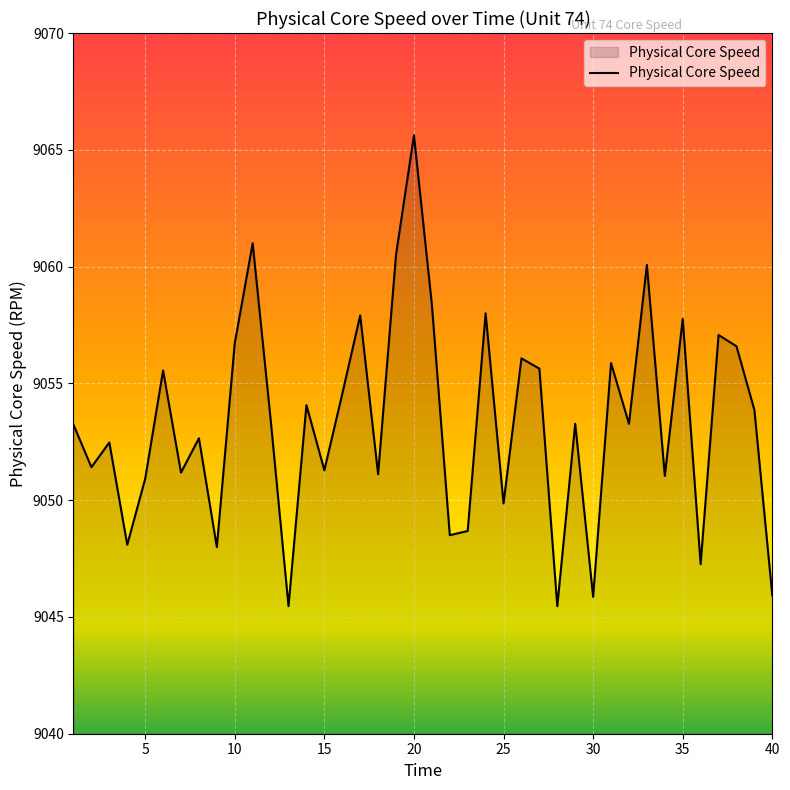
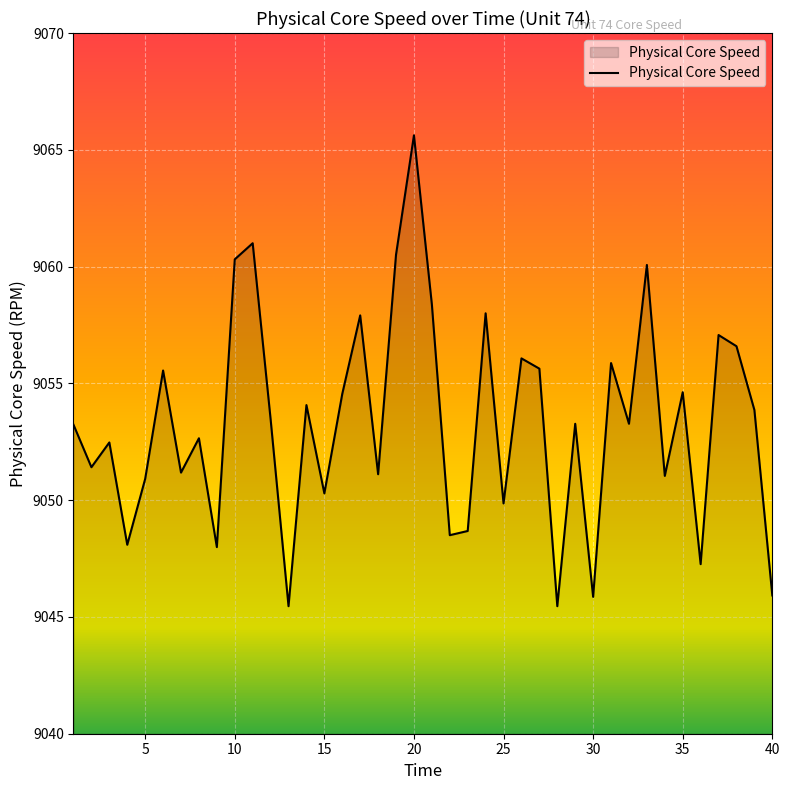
  {
    "5": 9050.9,
-   "10": 9056.7,
-   "15": 9051.3,
+   "10": 9060.3,
+   "15": 9050.3,
    "20": 9065.6,
    "25": 9049.9,
    "30": 9045.9,
-   "35": 9057.8,
+   "35": 9054.6,
    "40": 9045.9
  }
